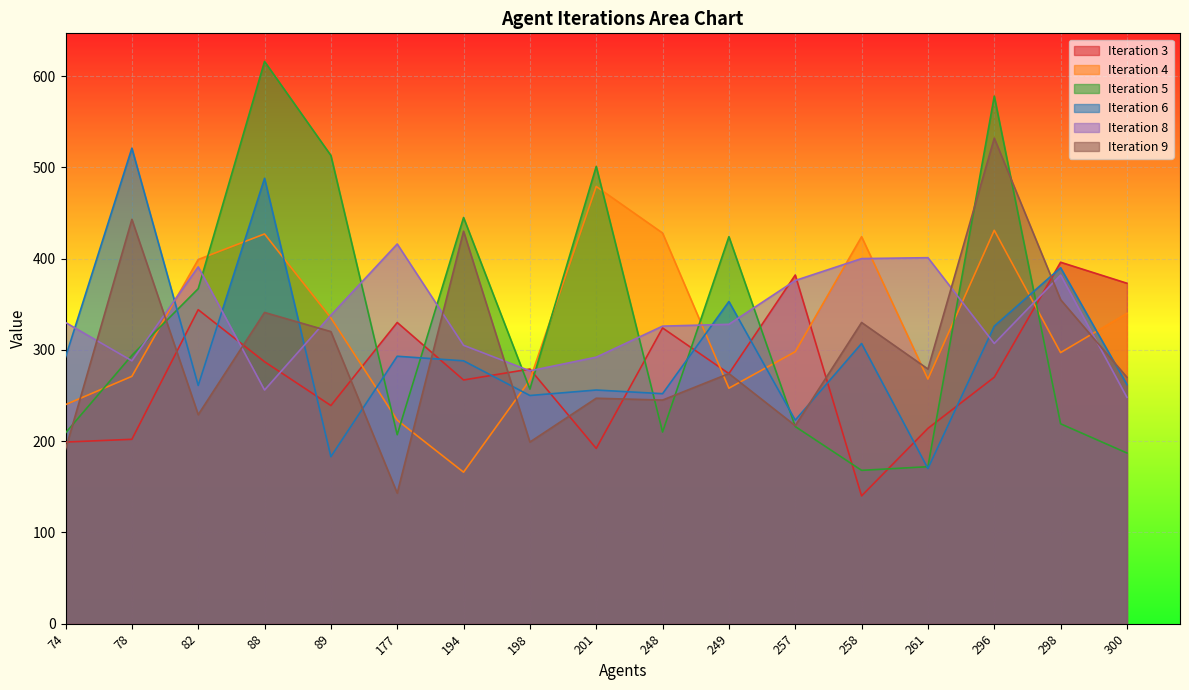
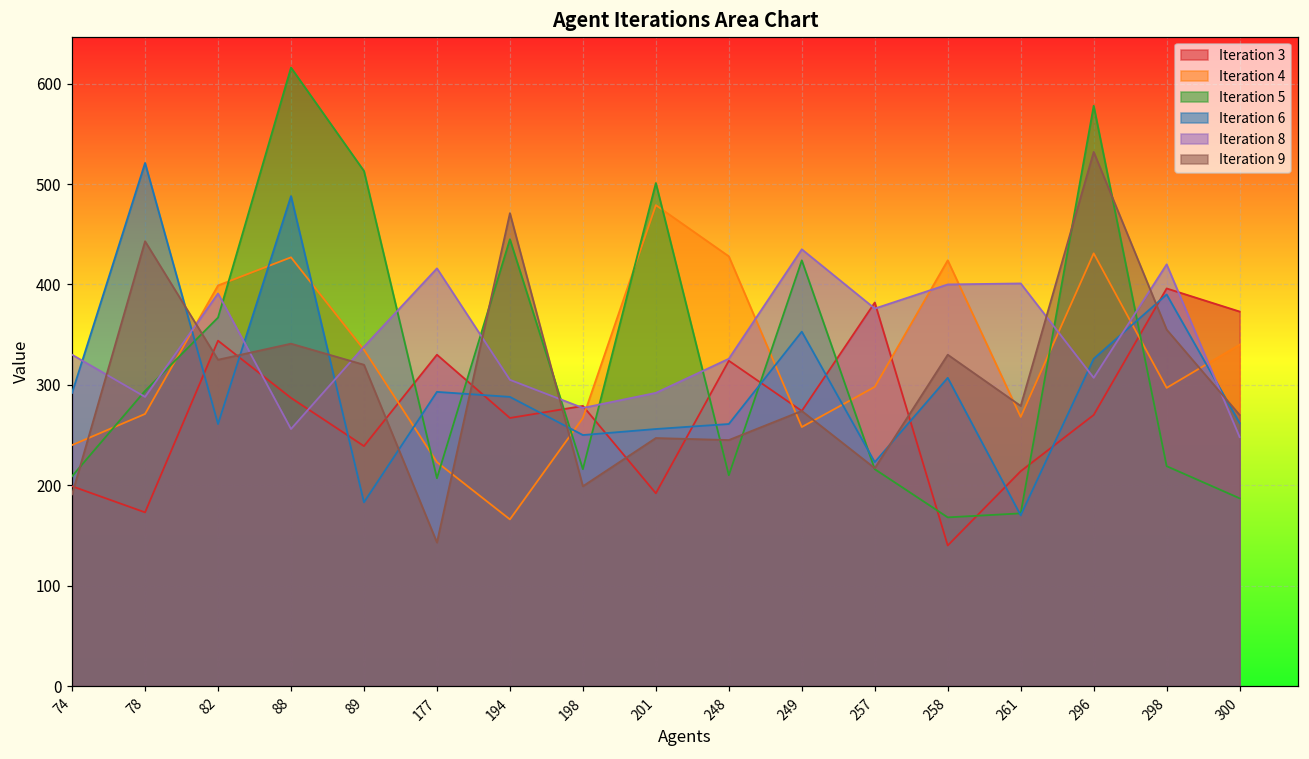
  {
    "Iteration 3": {
      "74": 200,
-     "78": 200,
+     "78": 170,
      "82": 340,
      "88": 290,
      "89": 240,
      "177": 330,
      "194": 270,
      "201": 190,
      "257": 380,
      "258": 140,
      "261": 210,
      "296": 270,
      "298": 400,
      "300": 370
    },
    "Iteration 4": {
      "74": 240,
      "78": 270,
      "82": 400,
      "88": 430,
      "89": 340,
      "177": 220,
      "194": 170,
      "198": 270,
      "201": 480,
      "248": 430,
      "249": 260,
      "257": 300,
      "258": 420,
      "261": 270,
      "296": 430,
      "298": 300,
      "300": 340
    },
    "Iteration 5": {
      "74": 210,
      "78": 290,
      "82": 370,
      "88": 620,
      "89": 510,
      "177": 210,
      "194": 450,
-     "198": 260,
+     "198": 220,
      "201": 500,
      "248": 210,
      "249": 420,
      "258": 170,
      "296": 580,
      "298": 220,
      "300": 190
    },
    "Iteration 6": {
      "74": 290,
      "78": 520,
      "82": 260,
      "88": 490,
      "89": 180,
      "177": 290,
      "194": 290,
      "198": 250,
      "201": 260,
-     "248": 250,
+     "248": 260,
      "249": 350,
      "257": 220,
      "258": 310,
      "296": 330,
      "298": 390,
      "300": 260
    },
    "Iteration 8": {
      "74": 330,
      "78": 290,
      "82": 390,
      "88": 260,
      "89": 340,
      "177": 420,
      "194": 310,
      "201": 290,
-     "249": 330,
+     "249": 440,
      "257": 380,
      "258": 400,
      "261": 400,
      "296": 310,
-     "298": 380,
+     "298": 420,
      "300": 250
    },
    "Iteration 9": {
      "74": 190,
      "78": 440,
-     "82": 230,
+     "82": 330,
      "88": 340,
      "89": 320,
      "177": 140,
-     "194": 430,
+     "194": 470,
      "198": 200,
      "201": 250,
      "248": 250,
      "258": 330,
      "261": 280,
      "296": 530,
      "298": 360,
      "300": 270
    }
  }
